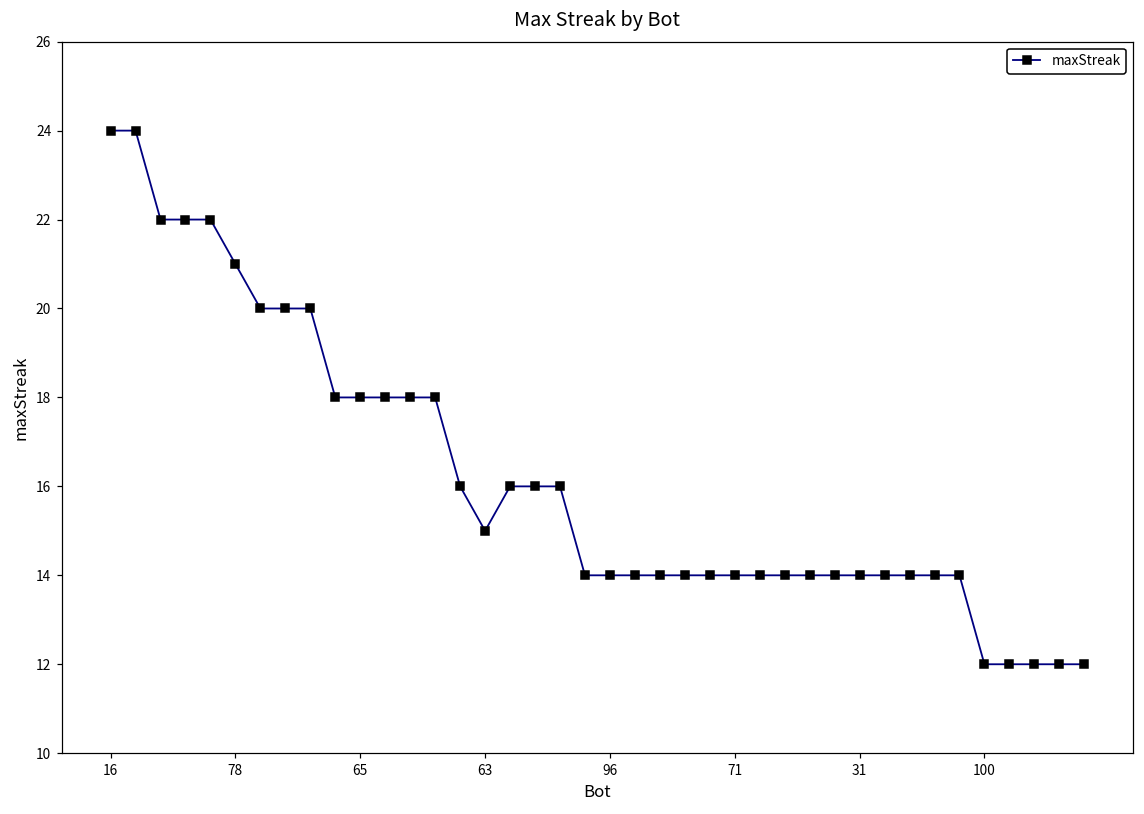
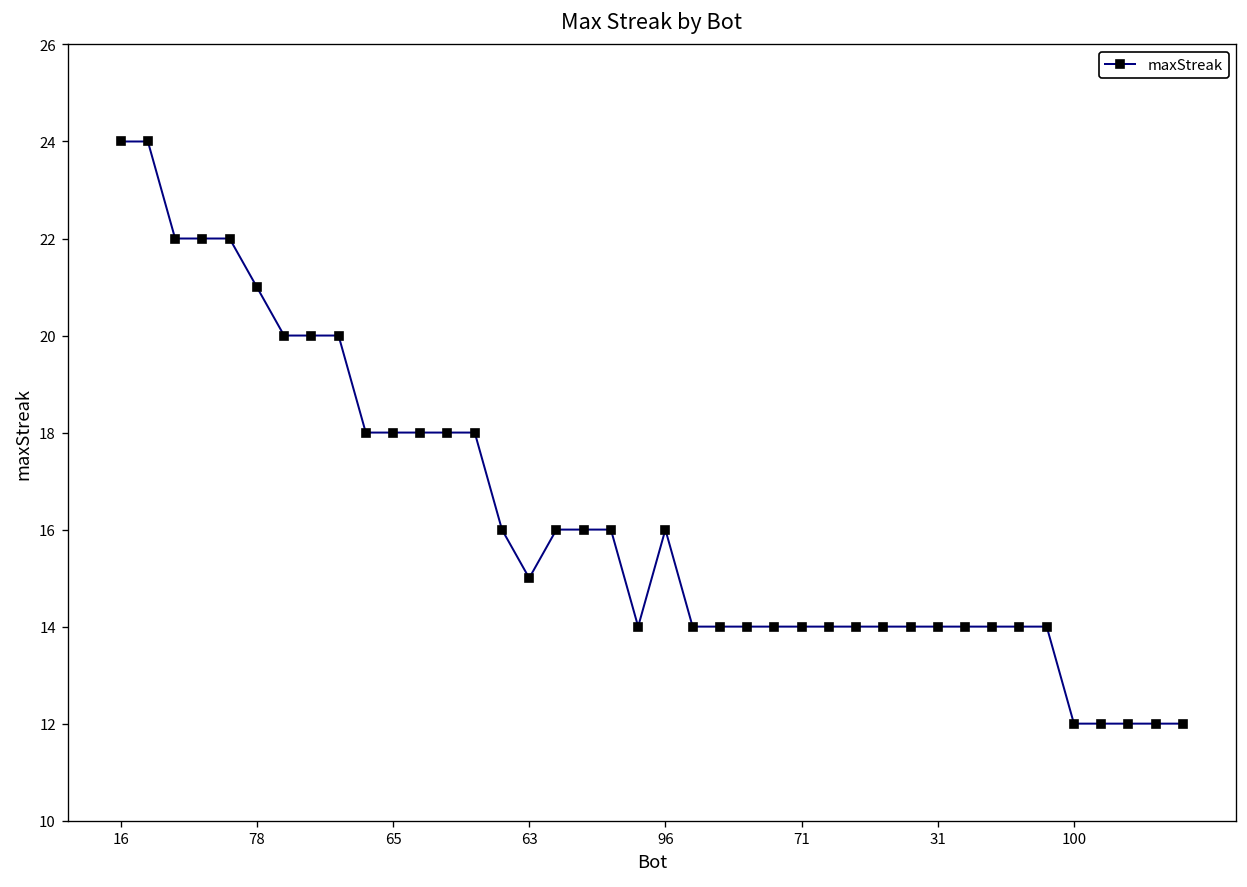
  {
    "78": 21,
    "65": 18,
    "63": 15,
-   "96": 14,
+   "96": 16,
    "71": 14,
    "100": 12
  }
